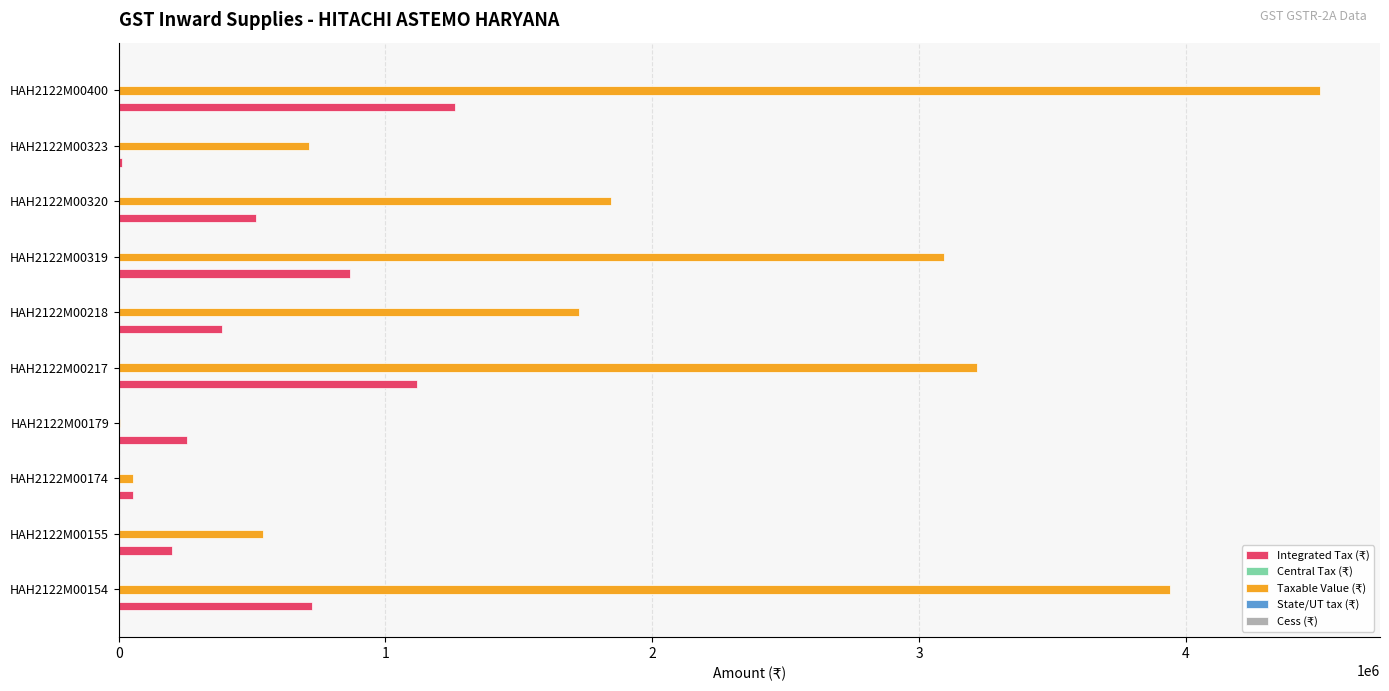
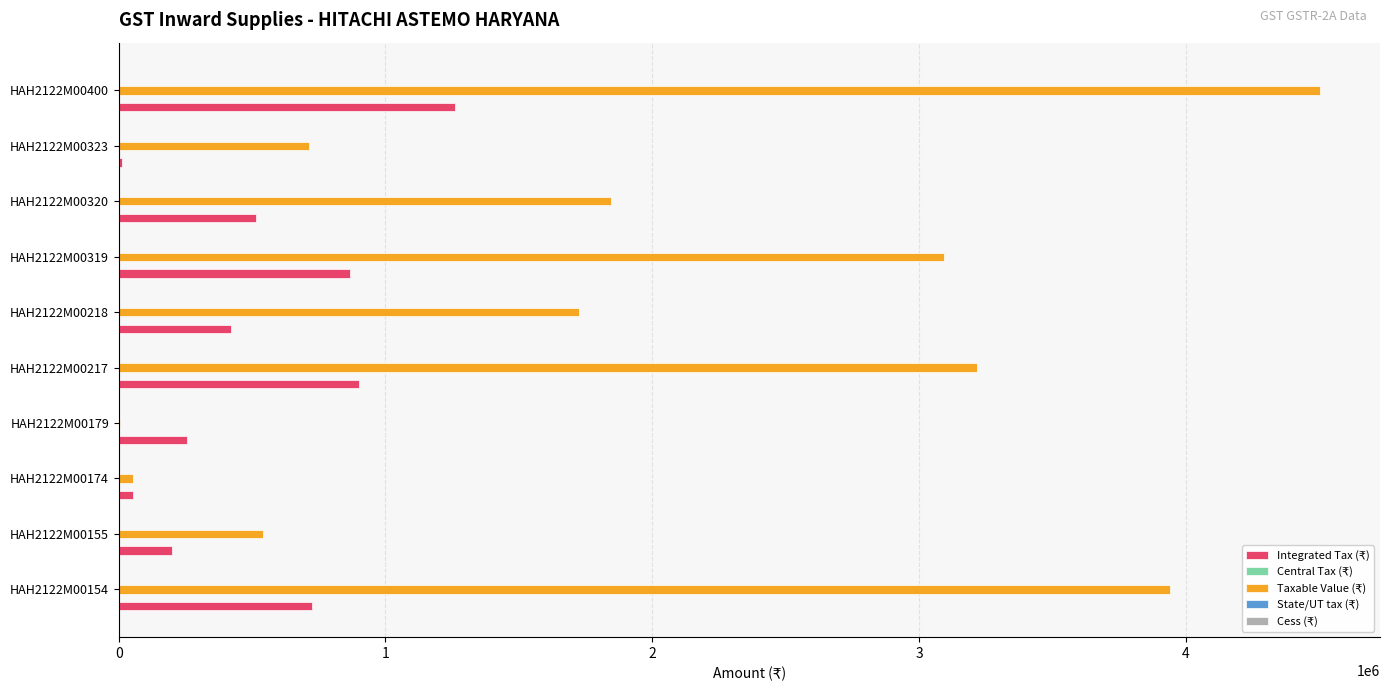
  {
    "Integrated Tax (₹)": {
      "HAH2122M00400": 1260000,
      "HAH2122M00323": 10000,
      "HAH2122M00320": 520000,
      "HAH2122M00319": 870000,
-     "HAH2122M00218": 390000,
-     "HAH2122M00217": 1120000,
+     "HAH2122M00218": 420000,
+     "HAH2122M00217": 900000,
      "HAH2122M00179": 260000,
      "HAH2122M00174": 50000,
      "HAH2122M00155": 200000,
      "HAH2122M00154": 730000
    },
    "Central Tax (₹)": {
      "HAH2122M00400": 0,
      "HAH2122M00323": 0,
      "HAH2122M00320": 0,
      "HAH2122M00319": 0,
      "HAH2122M00218": 0,
      "HAH2122M00217": 0,
      "HAH2122M00179": 0,
      "HAH2122M00174": 0,
      "HAH2122M00155": 0,
      "HAH2122M00154": 0
    },
    "Taxable Value (₹)": {
      "HAH2122M00400": 4500000,
      "HAH2122M00323": 710000,
      "HAH2122M00320": 1840000,
      "HAH2122M00319": 3090000,
      "HAH2122M00218": 1730000,
      "HAH2122M00217": 3220000,
      "HAH2122M00174": 50000,
      "HAH2122M00155": 540000,
      "HAH2122M00154": 3940000
    },
    "State/UT tax (₹)": {
      "HAH2122M00400": 0,
      "HAH2122M00323": 0,
      "HAH2122M00320": 0,
      "HAH2122M00319": 0,
      "HAH2122M00218": 0,
      "HAH2122M00217": 0,
      "HAH2122M00179": 0,
      "HAH2122M00174": 0,
      "HAH2122M00155": 0,
      "HAH2122M00154": 0
    },
    "Cess (₹)": {
      "HAH2122M00400": 0,
      "HAH2122M00323": 0,
      "HAH2122M00320": 0,
      "HAH2122M00319": 0,
      "HAH2122M00218": 0,
      "HAH2122M00217": 0,
      "HAH2122M00179": 0,
      "HAH2122M00174": 0,
      "HAH2122M00155": 0,
      "HAH2122M00154": 0
    }
  }
